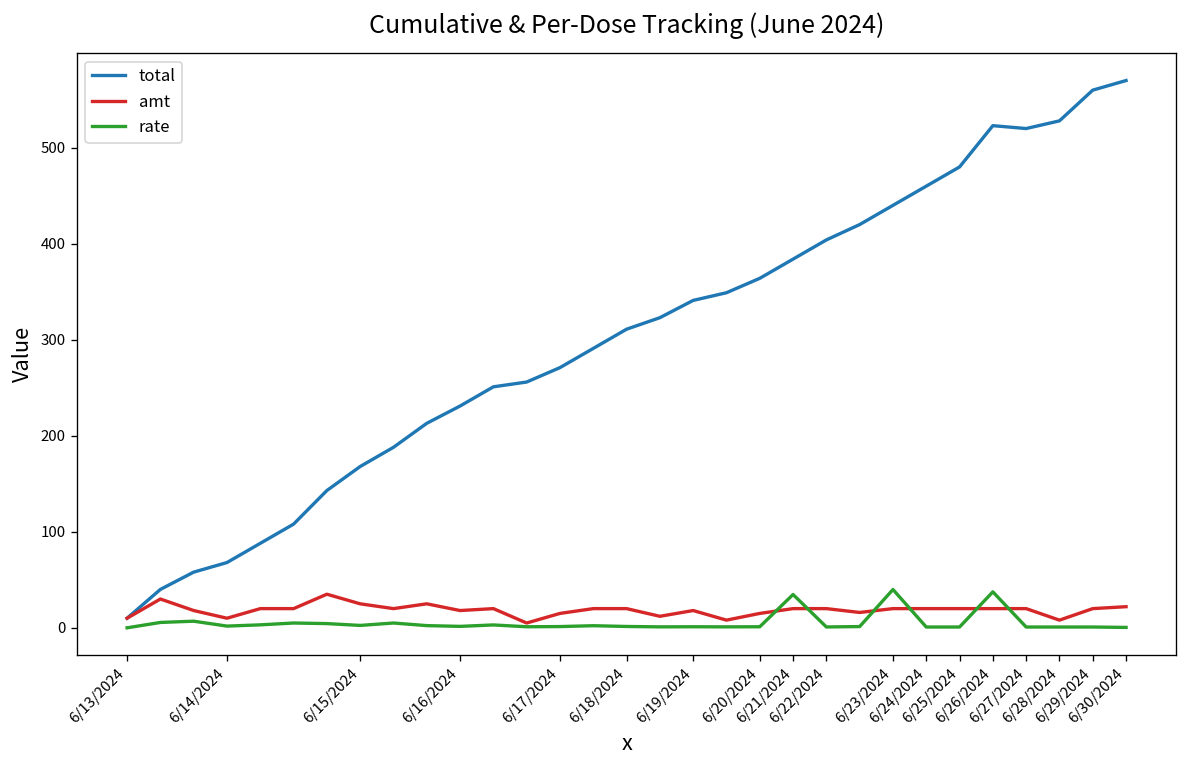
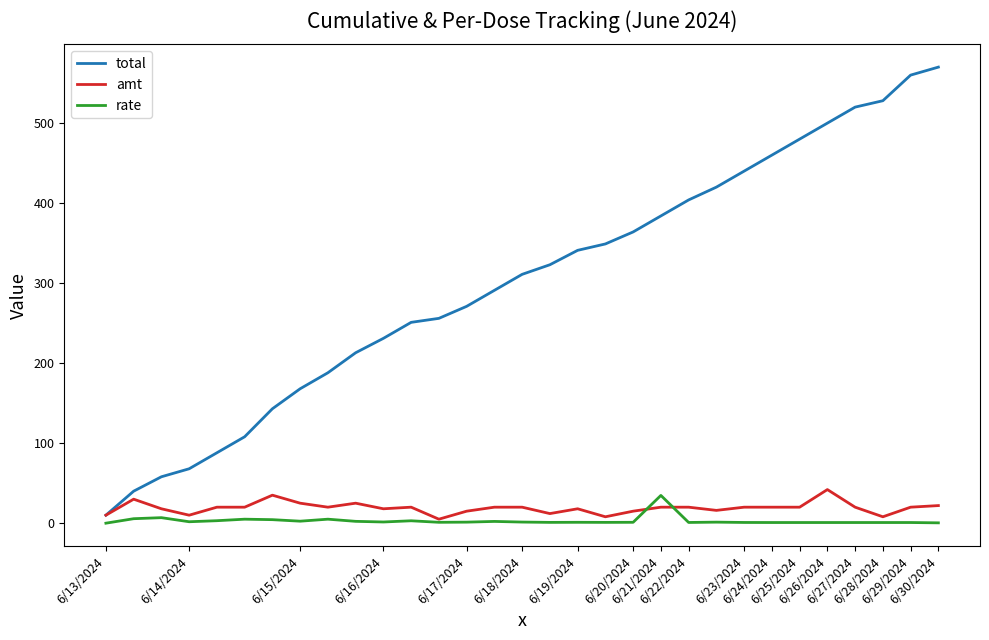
  {
    "total": {
      "6/20/2024": 360,
      "6/21/2024": 380,
      "6/23/2024": 440,
      "6/24/2024": 460,
      "6/25/2024": 480,
-     "6/26/2024": 520,
+     "6/26/2024": 500,
      "6/27/2024": 520,
      "6/28/2024": 530,
      "6/29/2024": 560,
      "6/30/2024": 570
    },
    "amt": {
      "6/20/2024": 20,
      "6/21/2024": 20,
      "6/23/2024": 20,
      "6/24/2024": 20,
      "6/25/2024": 20,
-     "6/26/2024": 20,
+     "6/26/2024": 40,
      "6/27/2024": 20,
      "6/28/2024": 10,
      "6/29/2024": 20,
      "6/30/2024": 20
    },
    "rate": {
      "6/20/2024": 0,
      "6/21/2024": 30,
-     "6/23/2024": 40,
+     "6/23/2024": 0,
      "6/24/2024": 0,
      "6/25/2024": 0,
-     "6/26/2024": 40,
+     "6/26/2024": 0,
      "6/27/2024": 0,
      "6/28/2024": 0,
      "6/29/2024": 0,
      "6/30/2024": 0
    }
  }
